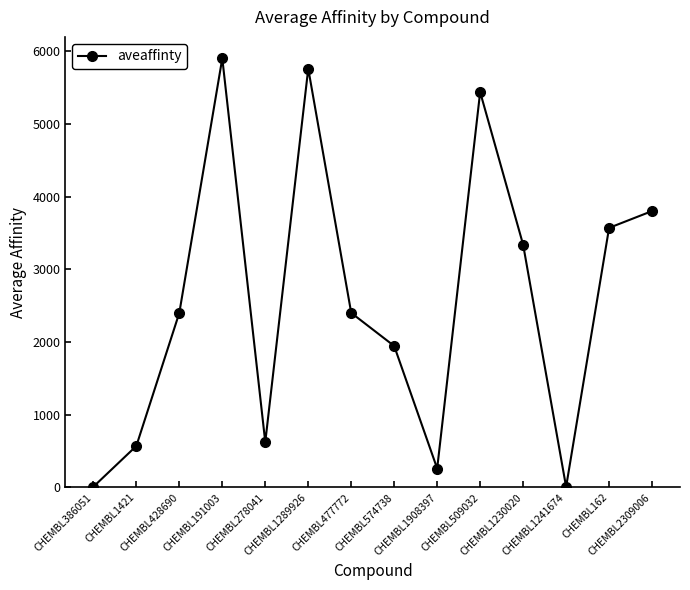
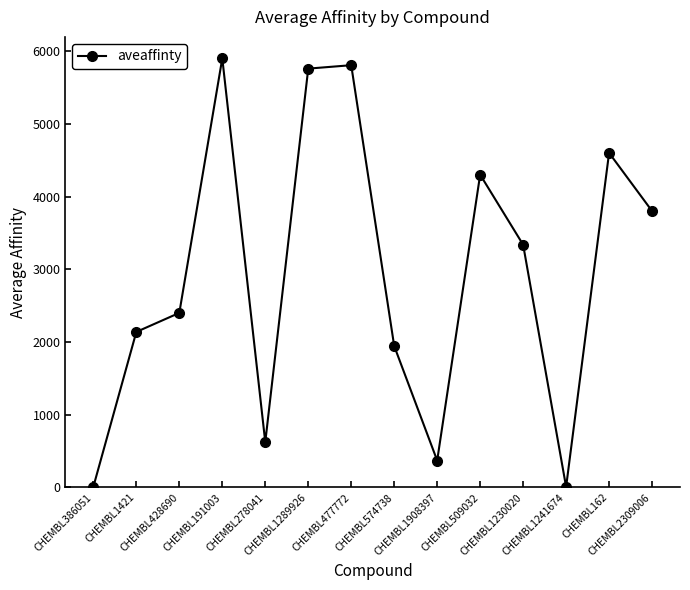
  {
    "CHEMBL386051": 0,
-   "CHEMBL1421": 600,
+   "CHEMBL1421": 2100,
    "CHEMBL428690": 2400,
    "CHEMBL191003": 5900,
    "CHEMBL278041": 600,
    "CHEMBL1289926": 5800,
-   "CHEMBL477772": 2400,
+   "CHEMBL477772": 5800,
    "CHEMBL574738": 1900,
-   "CHEMBL1908397": 300,
-   "CHEMBL509032": 5400,
+   "CHEMBL1908397": 400,
+   "CHEMBL509032": 4300,
    "CHEMBL1230020": 3300,
    "CHEMBL1241674": 0,
-   "CHEMBL162": 3600,
+   "CHEMBL162": 4600,
    "CHEMBL2309006": 3800
  }
